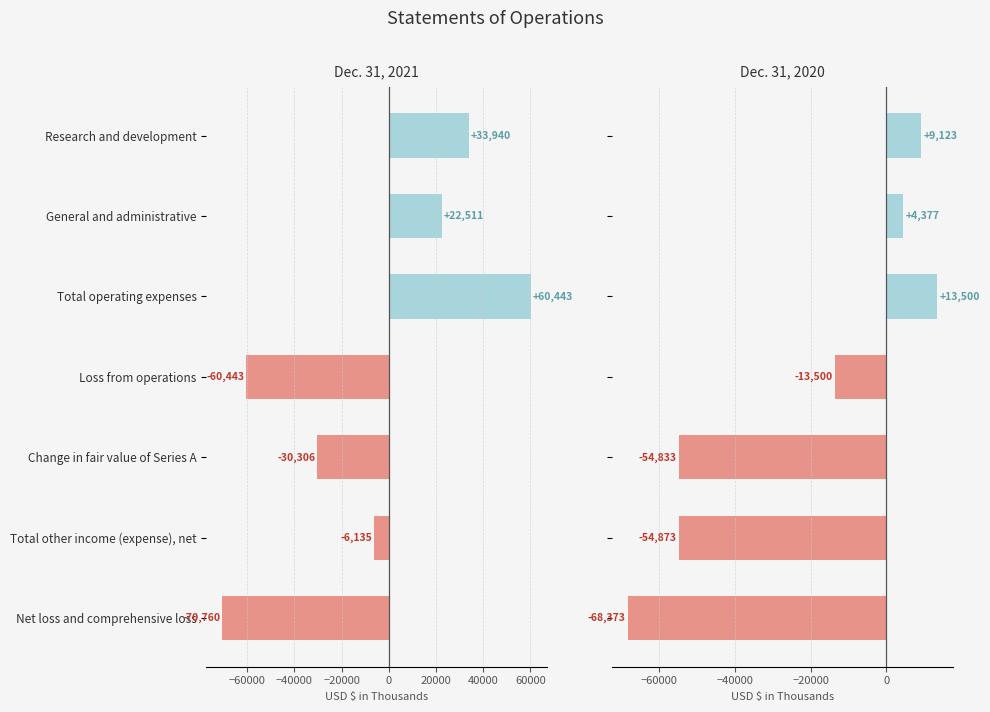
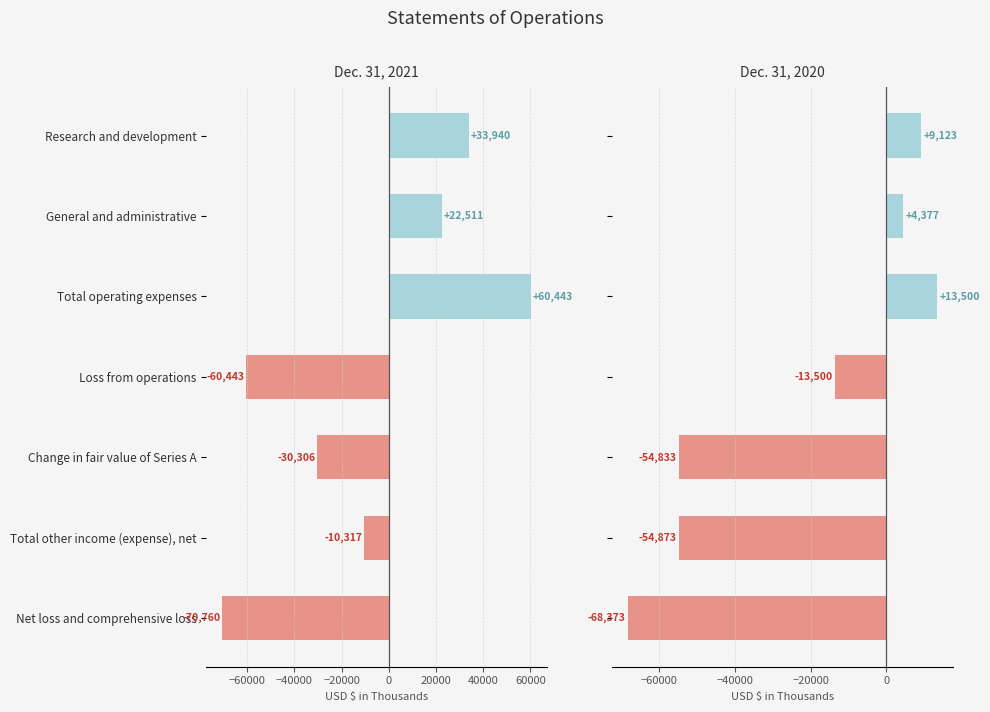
  {
    "Dec. 31, 2021": {
      "Research and development": "+33,940",
      "General and administrative": "+22,511",
      "Total operating expenses": "+60,443",
      "Loss from operations": "-60,443",
      "Change in fair value of Series A": "-30,306",
-     "Total other income (expense), net": "-6,135",
+     "Total other income (expense), net": "-10,317",
      "Net loss and comprehensive loss": "-70,760"
    }
  }
